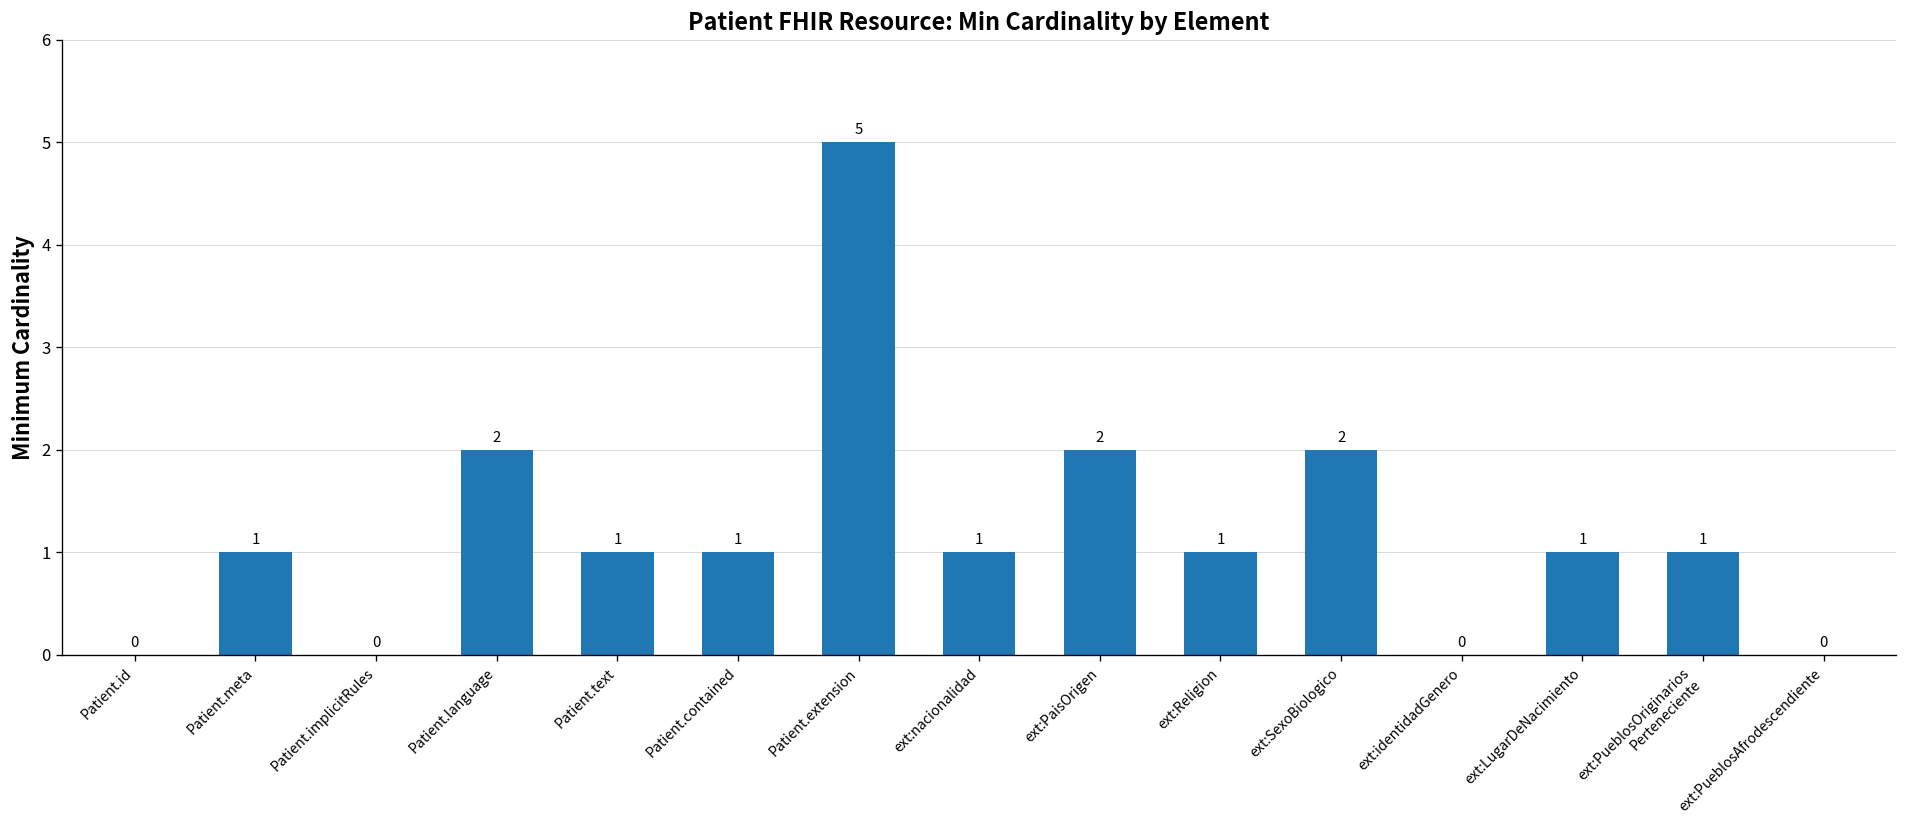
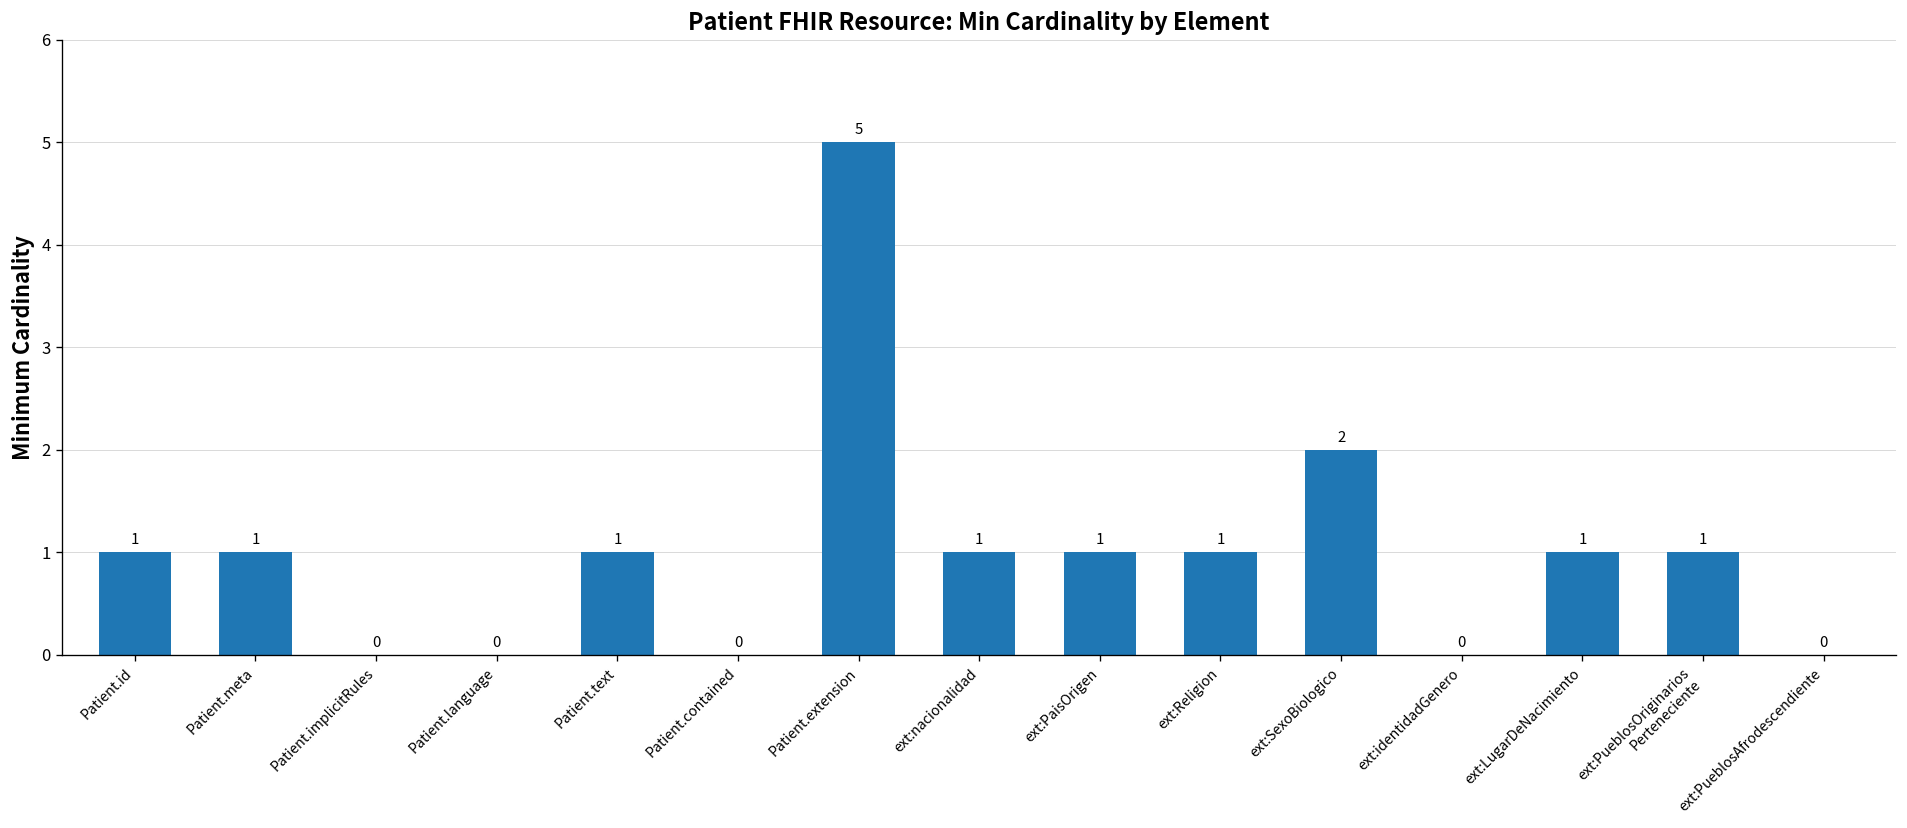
  {
-   "Patient.id": 0,
+   "Patient.id": 1,
    "Patient.meta": 1,
    "Patient.implicitRules": 0,
-   "Patient.language": 2,
+   "Patient.language": 0,
    "Patient.text": 1,
-   "Patient.contained": 1,
+   "Patient.contained": 0,
    "Patient.extension": 5,
    "ext:nacionalidad": 1,
-   "ext:PaisOrigen": 2,
+   "ext:PaisOrigen": 1,
    "ext:Religion": 1,
    "ext:SexoBiologico": 2,
    "ext:identidadGenero": 0,
    "ext:LugarDeNacimiento": 1,
    "ext:PueblosOriginarios Perteneciente": 1,
    "ext:PueblosAfrodescendiente": 0
  }
